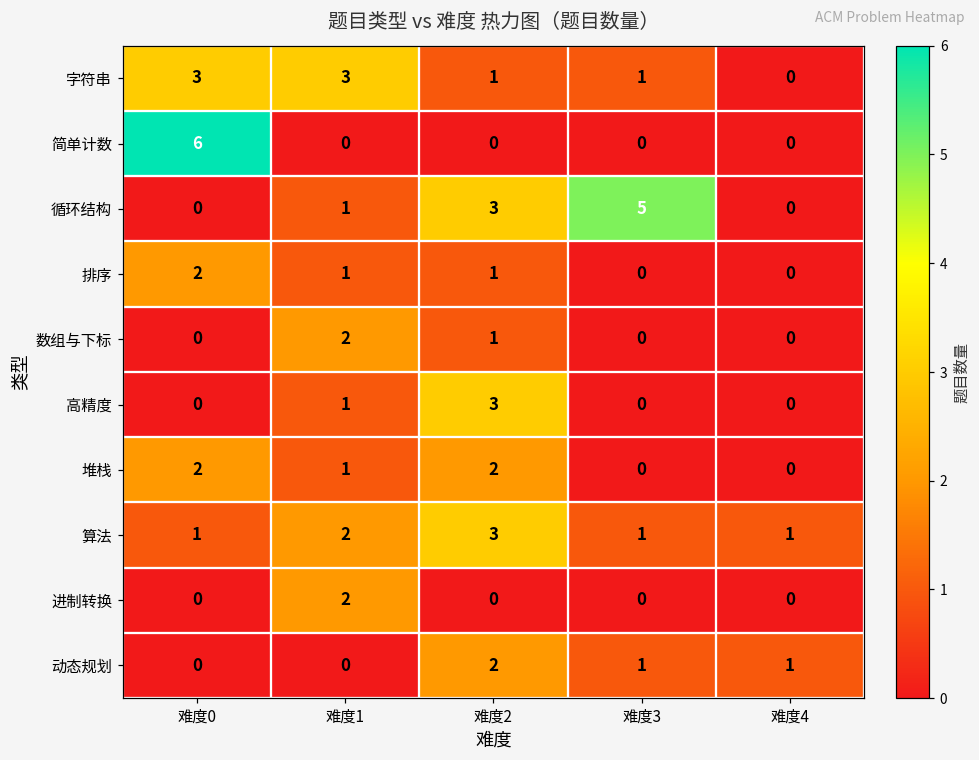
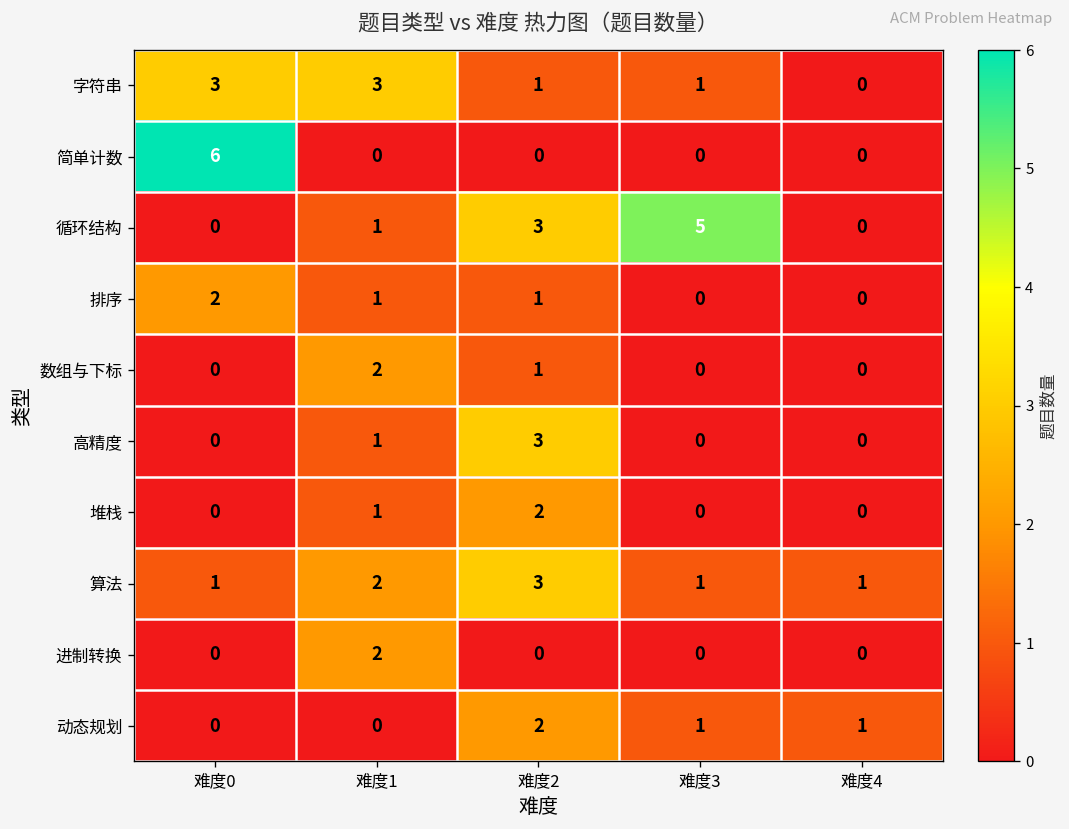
  {
    "字符串": {
      "难度0": 3,
      "难度1": 3,
      "难度2": 1,
      "难度3": 1,
      "难度4": 0
    },
    "简单计数": {
      "难度0": 6,
      "难度1": 0,
      "难度2": 0,
      "难度3": 0,
      "难度4": 0
    },
    "循环结构": {
      "难度0": 0,
      "难度1": 1,
      "难度2": 3,
      "难度3": 5,
      "难度4": 0
    },
    "排序": {
      "难度0": 2,
      "难度1": 1,
      "难度2": 1,
      "难度3": 0,
      "难度4": 0
    },
    "数组与下标": {
      "难度0": 0,
      "难度1": 2,
      "难度2": 1,
      "难度3": 0,
      "难度4": 0
    },
    "高精度": {
      "难度0": 0,
      "难度1": 1,
      "难度2": 3,
      "难度3": 0,
      "难度4": 0
    },
    "堆栈": {
-     "难度0": 2,
+     "难度0": 0,
      "难度1": 1,
      "难度2": 2,
      "难度3": 0,
      "难度4": 0
    },
    "算法": {
      "难度0": 1,
      "难度1": 2,
      "难度2": 3,
      "难度3": 1,
      "难度4": 1
    },
    "进制转换": {
      "难度0": 0,
      "难度1": 2,
      "难度2": 0,
      "难度3": 0,
      "难度4": 0
    },
    "动态规划": {
      "难度0": 0,
      "难度1": 0,
      "难度2": 2,
      "难度3": 1,
      "难度4": 1
    }
  }
